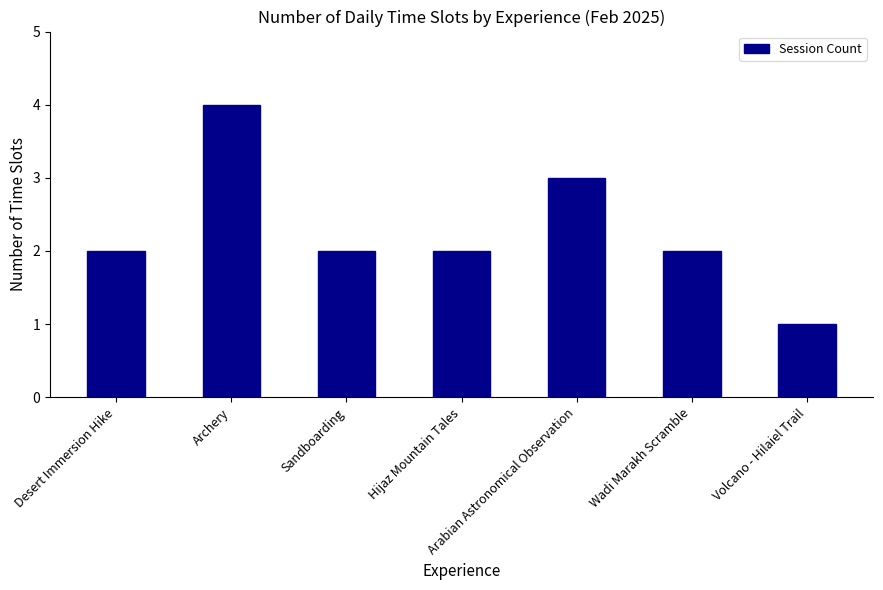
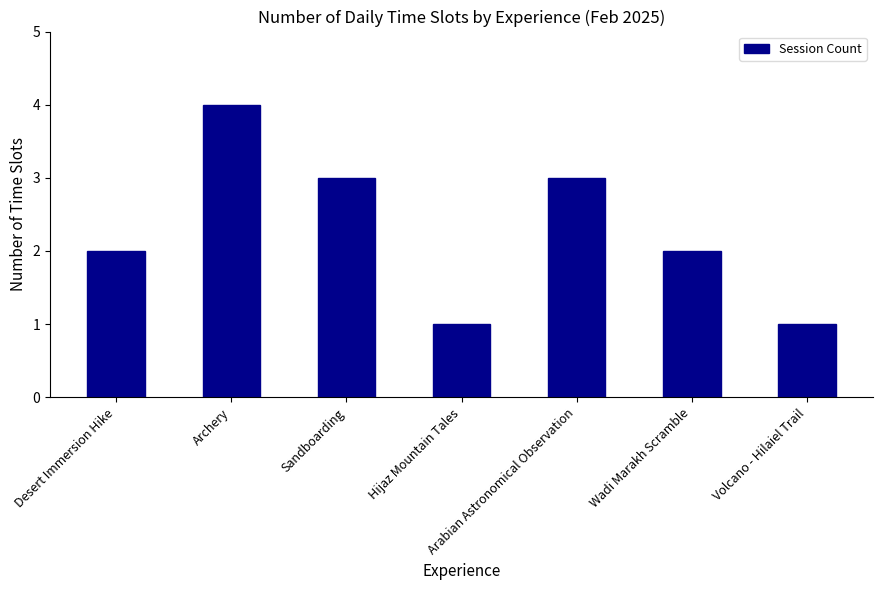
  {
    "Desert Immersion Hike": 2,
    "Archery": 4,
-   "Sandboarding": 2,
-   "Hijaz Mountain Tales": 2,
+   "Sandboarding": 3,
+   "Hijaz Mountain Tales": 1,
    "Arabian Astronomical Observation": 3,
    "Wadi Marakh Scramble": 2,
    "Volcano - Hilaiel Trail": 1
  }
